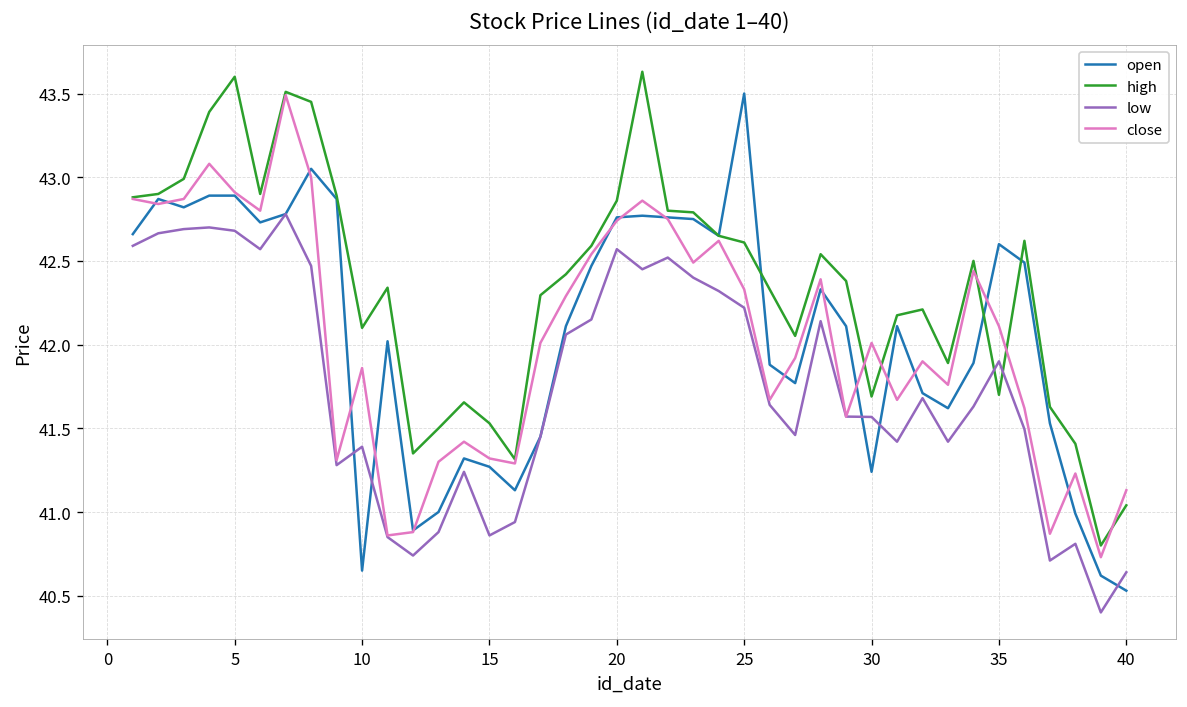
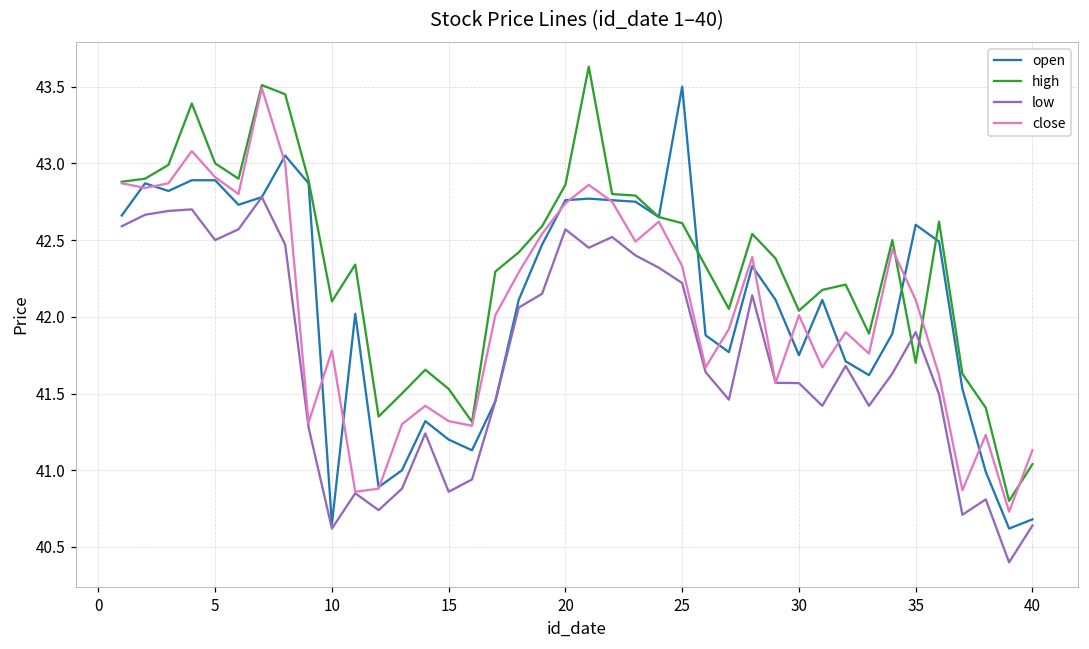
  {
    "open": {
      "5": 42.89,
      "10": 40.65,
-     "15": 41.27,
+     "15": 41.20,
      "20": 42.76,
      "25": 43.50,
-     "30": 41.24,
+     "30": 41.75,
      "35": 42.60,
-     "40": 40.53
+     "40": 40.68
    },
    "high": {
-     "5": 43.6,
+     "5": 43.0,
      "10": 42.10,
      "15": 41.53,
      "20": 42.86,
      "25": 42.61,
-     "30": 41.69,
+     "30": 42.04,
      "35": 41.70,
      "40": 41.04
    },
    "low": {
-     "5": 42.68,
-     "10": 41.39,
+     "5": 42.50,
+     "10": 40.62,
      "15": 40.86,
      "20": 42.57,
      "25": 42.22,
      "30": 41.57,
      "35": 41.90,
      "40": 40.64
    },
    "close": {
      "5": 42.91,
-     "10": 41.86,
+     "10": 41.78,
      "15": 41.32,
      "20": 42.74,
      "25": 42.33,
      "30": 42.01,
      "35": 42.11,
      "40": 41.13
    }
  }
